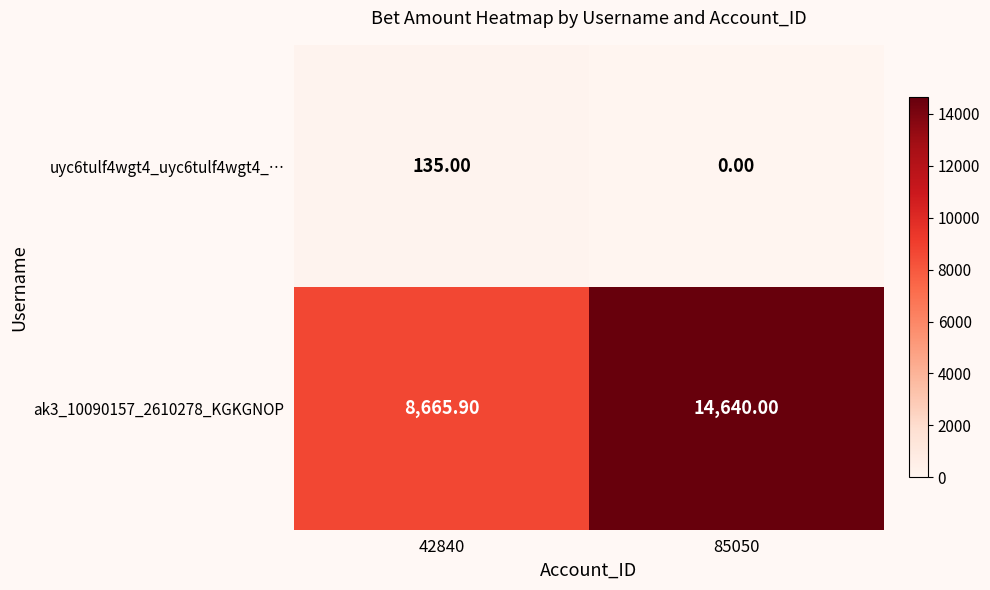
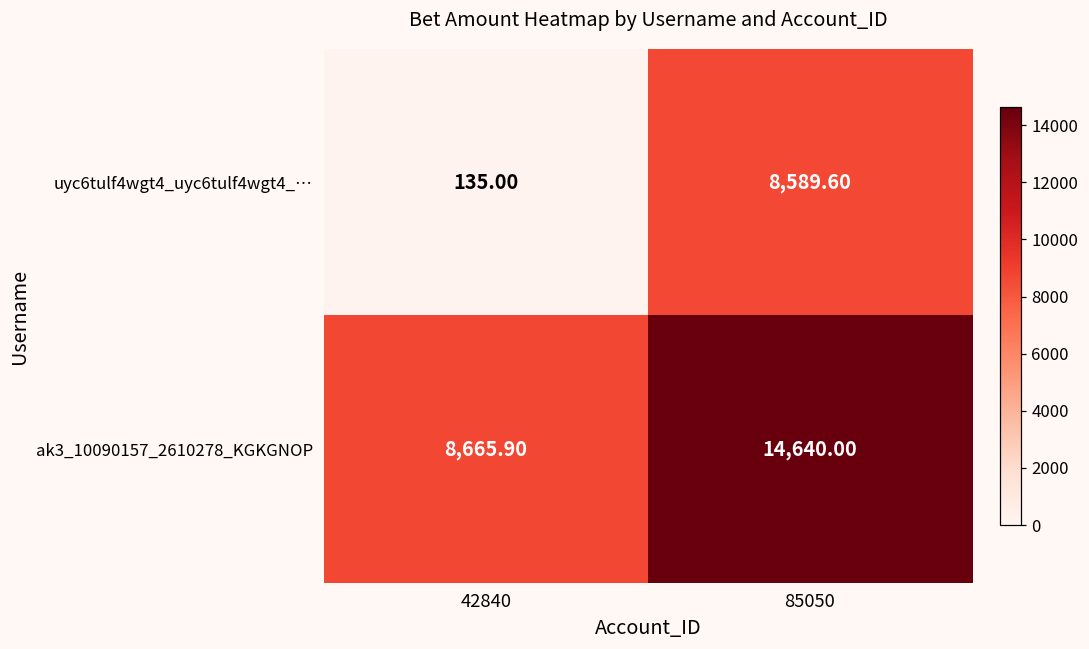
  {
    "uyc6tulf4wgt4_uyc6tulf4wgt4_…": {
      "42840": "135.00",
-     "85050": "0.00"
+     "85050": "8,589.60"
    },
    "ak3_10090157_2610278_KGKGNOP": {
      "42840": "8,665.90",
      "85050": "14,640.00"
    }
  }
